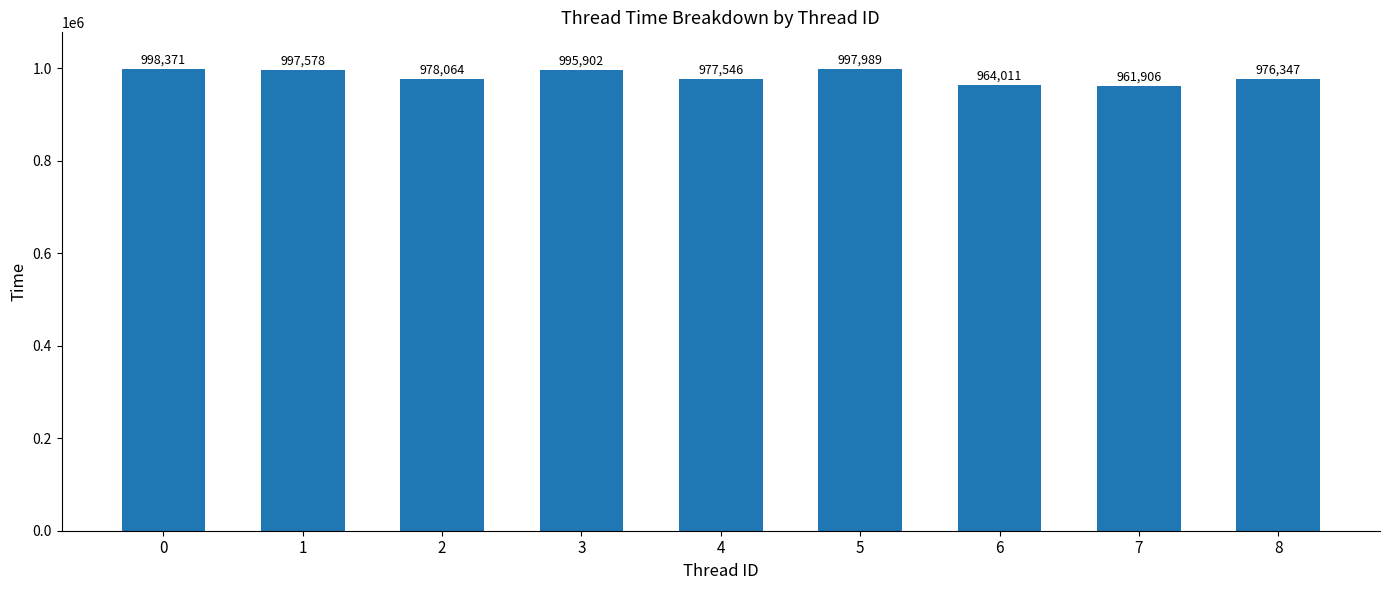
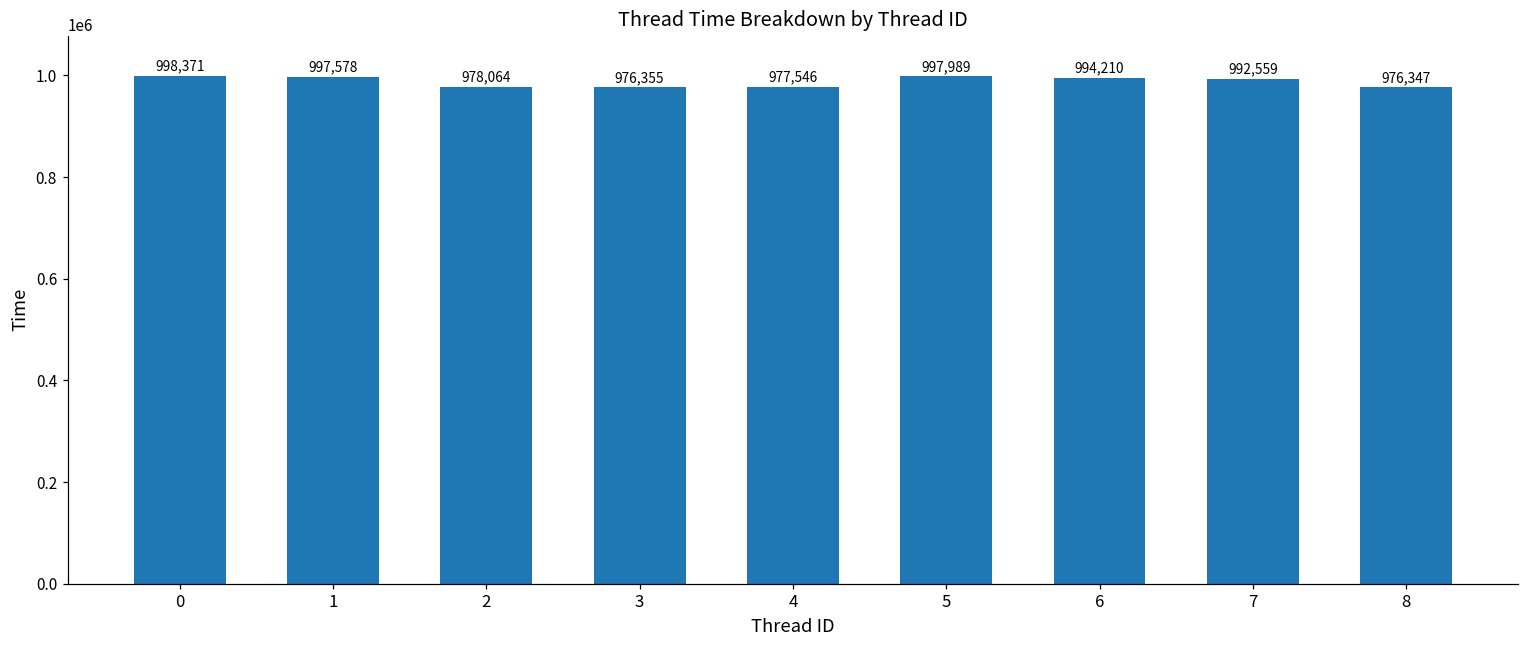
  {
    "0": "998,371",
    "1": "997,578",
    "2": "978,064",
-   "3": "995,902",
+   "3": "976,355",
    "4": "977,546",
    "5": "997,989",
-   "6": "964,011",
-   "7": "961,906",
+   "6": "994,210",
+   "7": "992,559",
    "8": "976,347"
  }
